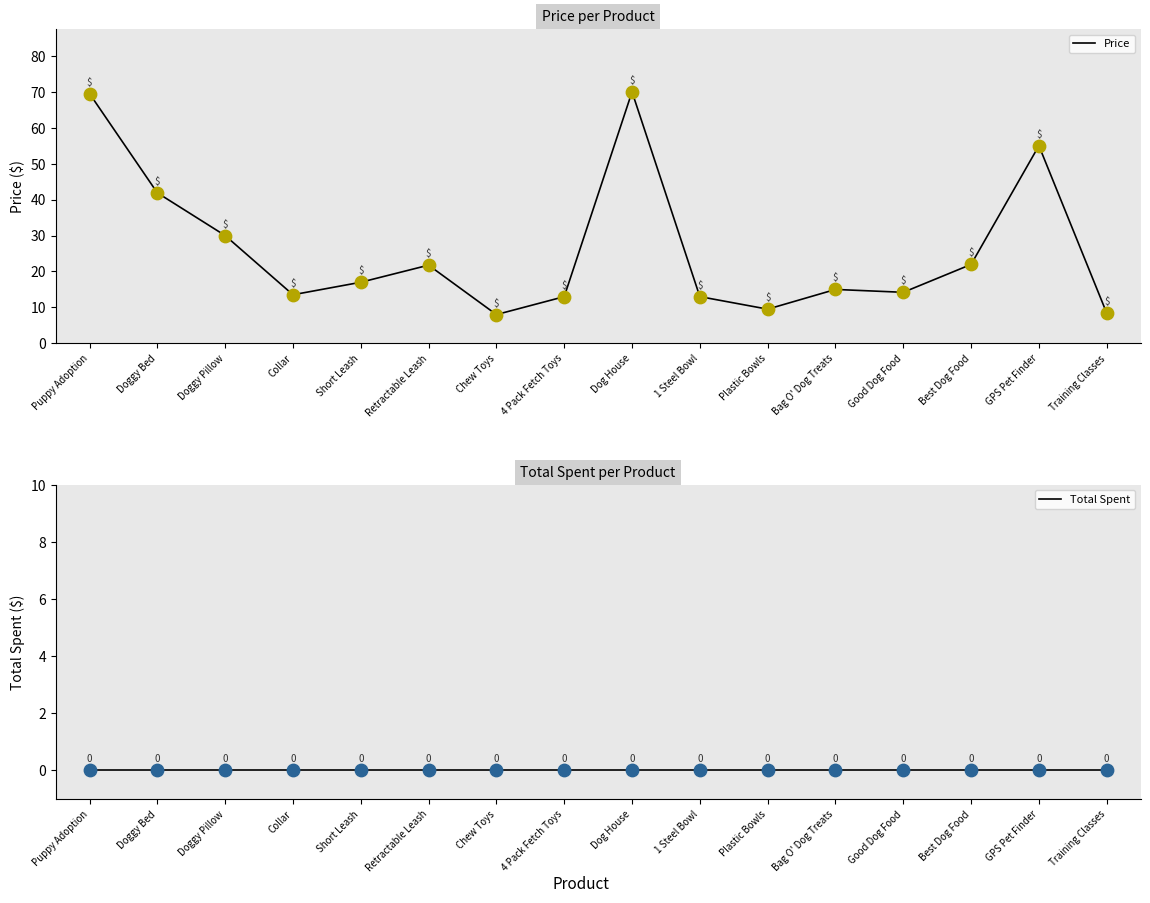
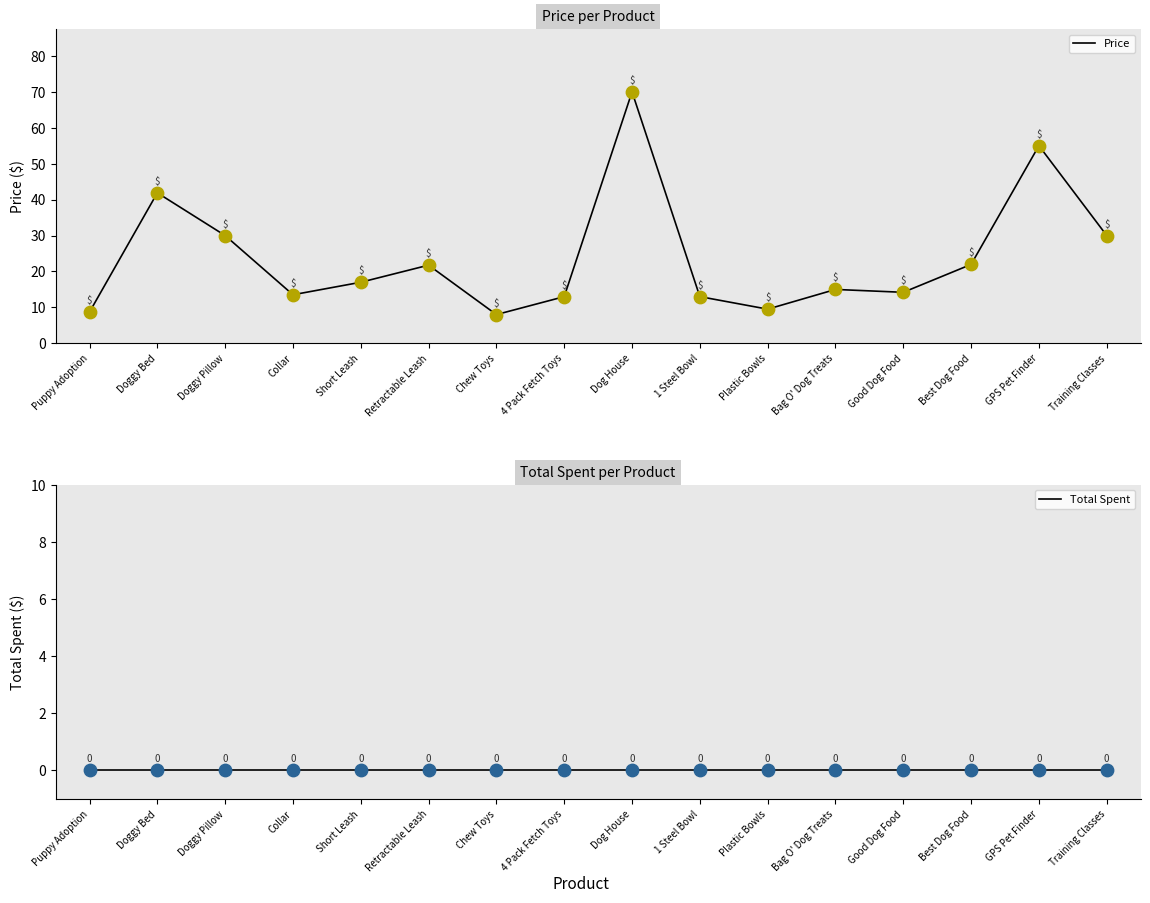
  {
    "Price per Product": {
-     "Puppy Adoption": 70,
+     "Puppy Adoption": 9,
      "Doggy Bed": 42,
      "Doggy Pillow": 30,
      "Collar": 14,
      "Short Leash": 17,
      "Retractable Leash": 22,
      "Chew Toys": 8,
      "4 Pack Fetch Toys": 13,
      "Dog House": 70,
      "1 Steel Bowl": 13,
      "Plastic Bowls": 10,
      "Bag O' Dog Treats": 15,
      "Good Dog Food": 14,
      "Best Dog Food": 22,
      "GPS Pet Finder": 55,
-     "Training Classes": 8
+     "Training Classes": 30
    },
    "Total Spent per Product": {
      "Puppy Adoption": 0,
      "Doggy Bed": 0,
      "Doggy Pillow": 0,
      "Collar": 0,
      "Short Leash": 0,
      "Retractable Leash": 0,
      "Chew Toys": 0,
      "4 Pack Fetch Toys": 0,
      "Dog House": 0,
      "1 Steel Bowl": 0,
      "Plastic Bowls": 0,
      "Bag O' Dog Treats": 0,
      "Good Dog Food": 0,
      "Best Dog Food": 0,
      "GPS Pet Finder": 0,
      "Training Classes": 0
    }
  }
